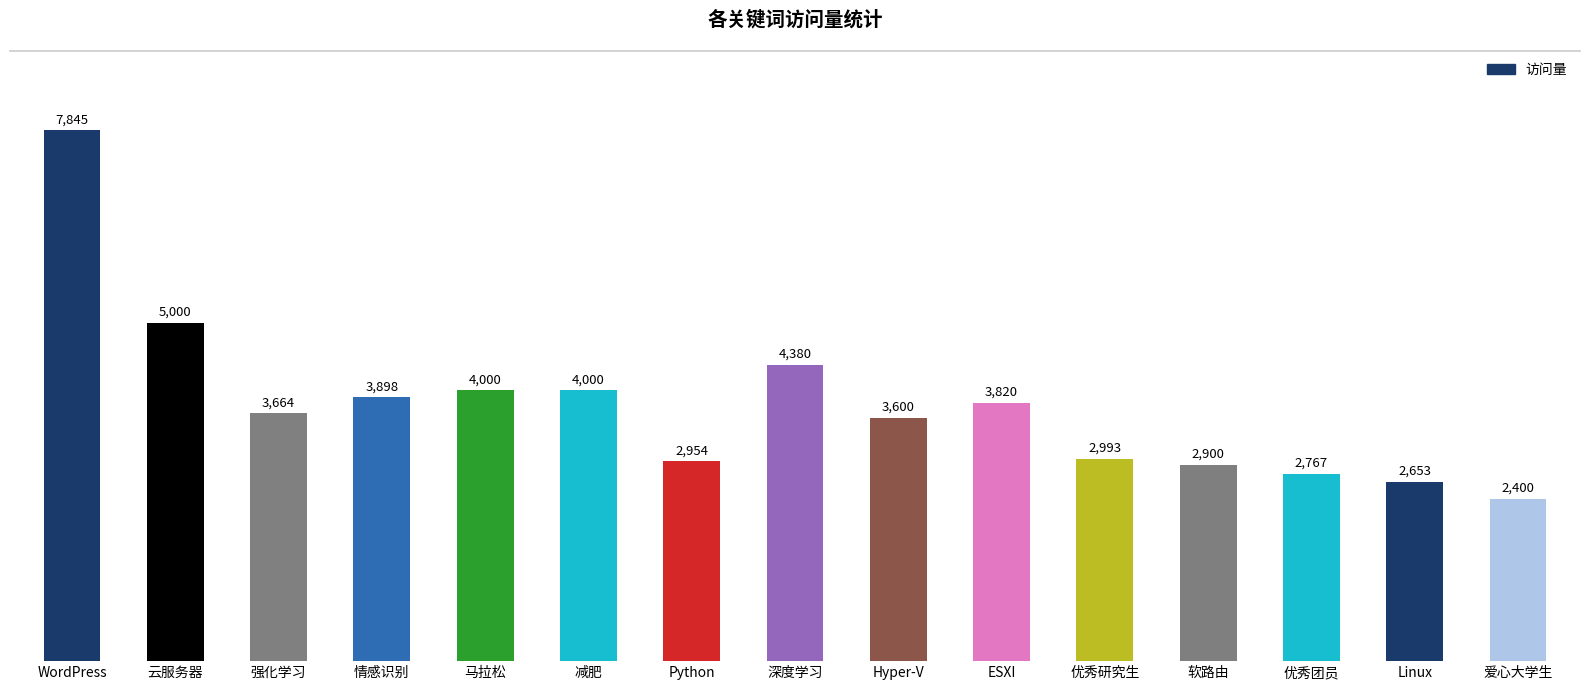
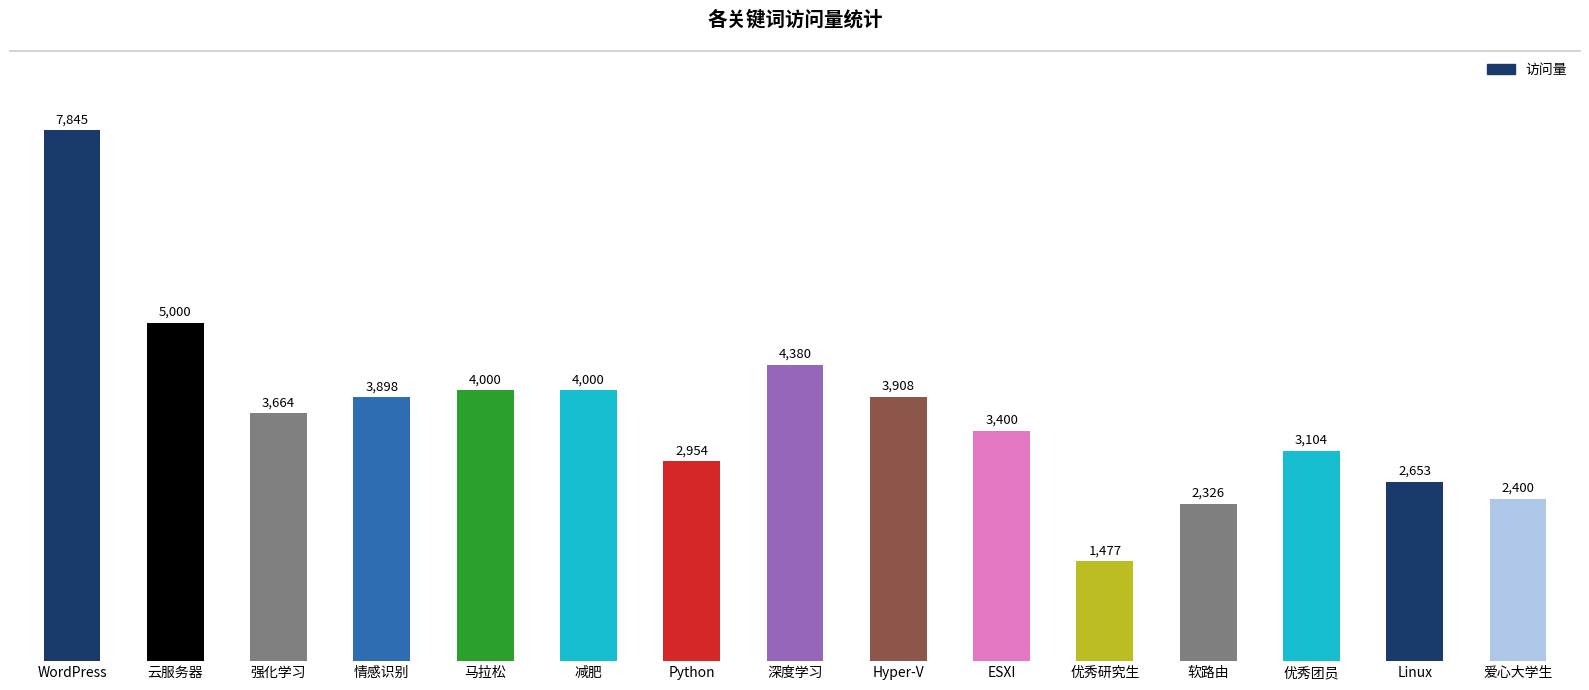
  {
    "WordPress": "7,845",
    "云服务器": "5,000",
    "强化学习": "3,664",
    "情感识别": "3,898",
    "马拉松": "4,000",
    "减肥": "4,000",
    "Python": "2,954",
    "深度学习": "4,380",
-   "Hyper-V": "3,600",
-   "ESXI": "3,820",
-   "优秀研究生": "2,993",
-   "软路由": "2,900",
-   "优秀团员": "2,767",
+   "Hyper-V": "3,908",
+   "ESXI": "3,400",
+   "优秀研究生": "1,477",
+   "软路由": "2,326",
+   "优秀团员": "3,104",
    "Linux": "2,653",
    "爱心大学生": "2,400"
  }
